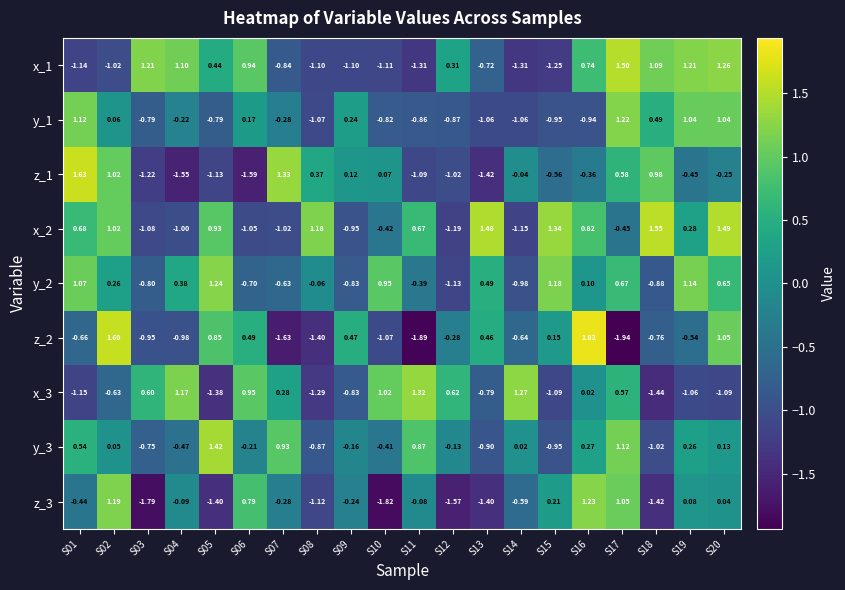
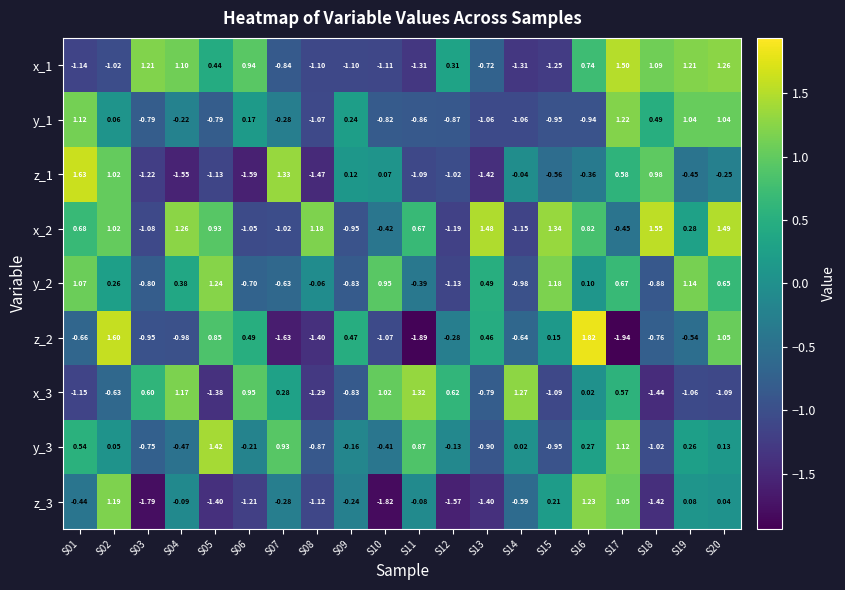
  {
    "x_1": {
      "S01": -1.14,
      "S02": -1.02,
      "S03": 1.21,
      "S04": 1.10,
      "S05": 0.44,
      "S06": 0.94,
      "S07": -0.84,
      "S08": -1.10,
      "S09": -1.10,
      "S10": -1.11,
      "S11": -1.31,
      "S12": 0.31,
      "S13": -0.72,
      "S14": -1.31,
      "S15": -1.25,
      "S16": 0.74,
      "S17": 1.50,
      "S18": 1.09,
      "S19": 1.21,
      "S20": 1.26
    },
    "y_1": {
      "S01": 1.12,
      "S02": 0.06,
      "S03": -0.79,
      "S04": -0.22,
      "S05": -0.79,
      "S06": 0.17,
      "S07": -0.28,
      "S08": -1.07,
      "S09": 0.24,
      "S10": -0.82,
      "S11": -0.86,
      "S12": -0.87,
      "S13": -1.06,
      "S14": -1.06,
      "S15": -0.95,
      "S16": -0.94,
      "S17": 1.22,
      "S18": 0.49,
      "S19": 1.04,
      "S20": 1.04
    },
    "z_1": {
      "S01": 1.63,
      "S02": 1.02,
      "S03": -1.22,
      "S04": -1.55,
      "S05": -1.13,
      "S06": -1.59,
      "S07": 1.33,
-     "S08": 0.37,
+     "S08": -1.47,
      "S09": 0.12,
      "S10": 0.07,
      "S11": -1.09,
      "S12": -1.02,
      "S13": -1.42,
      "S14": -0.04,
      "S15": -0.56,
      "S16": -0.36,
      "S17": 0.58,
      "S18": 0.98,
      "S19": -0.45,
      "S20": -0.25
    },
    "x_2": {
      "S01": 0.68,
      "S02": 1.02,
      "S03": -1.08,
-     "S04": -1.00,
+     "S04": 1.26,
      "S05": 0.93,
      "S06": -1.05,
      "S07": -1.02,
      "S08": 1.18,
      "S09": -0.95,
      "S10": -0.42,
      "S11": 0.67,
      "S12": -1.19,
      "S13": 1.48,
      "S14": -1.15,
      "S15": 1.34,
      "S16": 0.82,
      "S17": -0.45,
      "S18": 1.55,
      "S19": 0.28,
      "S20": 1.49
    },
    "y_2": {
      "S01": 1.07,
      "S02": 0.26,
      "S03": -0.80,
      "S04": 0.38,
      "S05": 1.24,
      "S06": -0.70,
      "S07": -0.63,
      "S08": -0.06,
      "S09": -0.83,
      "S10": 0.95,
      "S11": -0.39,
      "S12": -1.13,
      "S13": 0.49,
      "S14": -0.98,
      "S15": 1.18,
      "S16": 0.10,
      "S17": 0.67,
      "S18": -0.88,
      "S19": 1.14,
      "S20": 0.65
    },
    "z_2": {
      "S01": -0.66,
      "S02": 1.60,
      "S03": -0.95,
      "S04": -0.98,
      "S05": 0.85,
      "S06": 0.49,
      "S07": -1.63,
      "S08": -1.40,
      "S09": 0.47,
      "S10": -1.07,
      "S11": -1.89,
      "S12": -0.28,
      "S13": 0.46,
      "S14": -0.64,
      "S15": 0.15,
      "S16": 1.82,
      "S17": -1.94,
      "S18": -0.76,
      "S19": -0.54,
      "S20": 1.05
    },
    "x_3": {
      "S01": -1.15,
      "S02": -0.63,
      "S03": 0.60,
      "S04": 1.17,
      "S05": -1.38,
      "S06": 0.95,
      "S07": 0.28,
      "S08": -1.29,
      "S09": -0.83,
      "S10": 1.02,
      "S11": 1.32,
      "S12": 0.62,
      "S13": -0.79,
      "S14": 1.27,
      "S15": -1.09,
      "S16": 0.02,
      "S17": 0.57,
      "S18": -1.44,
      "S19": -1.06,
      "S20": -1.09
    },
    "y_3": {
      "S01": 0.54,
      "S02": 0.05,
      "S03": -0.75,
      "S04": -0.47,
      "S05": 1.42,
      "S06": -0.21,
      "S07": 0.93,
      "S08": -0.87,
      "S09": -0.16,
      "S10": -0.41,
      "S11": 0.87,
      "S12": -0.13,
      "S13": -0.90,
      "S14": 0.02,
      "S15": -0.95,
      "S16": 0.27,
      "S17": 1.12,
      "S18": -1.02,
      "S19": 0.26,
      "S20": 0.13
    },
    "z_3": {
      "S01": -0.44,
      "S02": 1.19,
      "S03": -1.79,
      "S04": -0.09,
      "S05": -1.40,
-     "S06": 0.79,
+     "S06": -1.21,
      "S07": -0.28,
      "S08": -1.12,
      "S09": -0.24,
      "S10": -1.82,
      "S11": -0.08,
      "S12": -1.57,
      "S13": -1.40,
      "S14": -0.59,
      "S15": 0.21,
      "S16": 1.23,
      "S17": 1.05,
      "S18": -1.42,
      "S19": 0.08,
      "S20": 0.04
    }
  }
